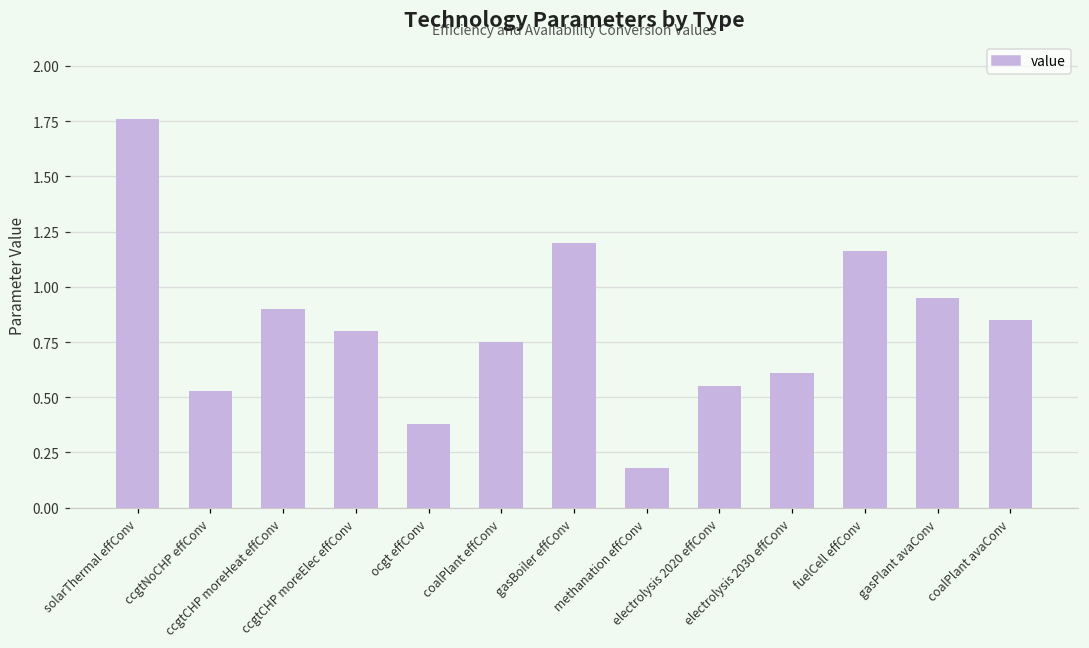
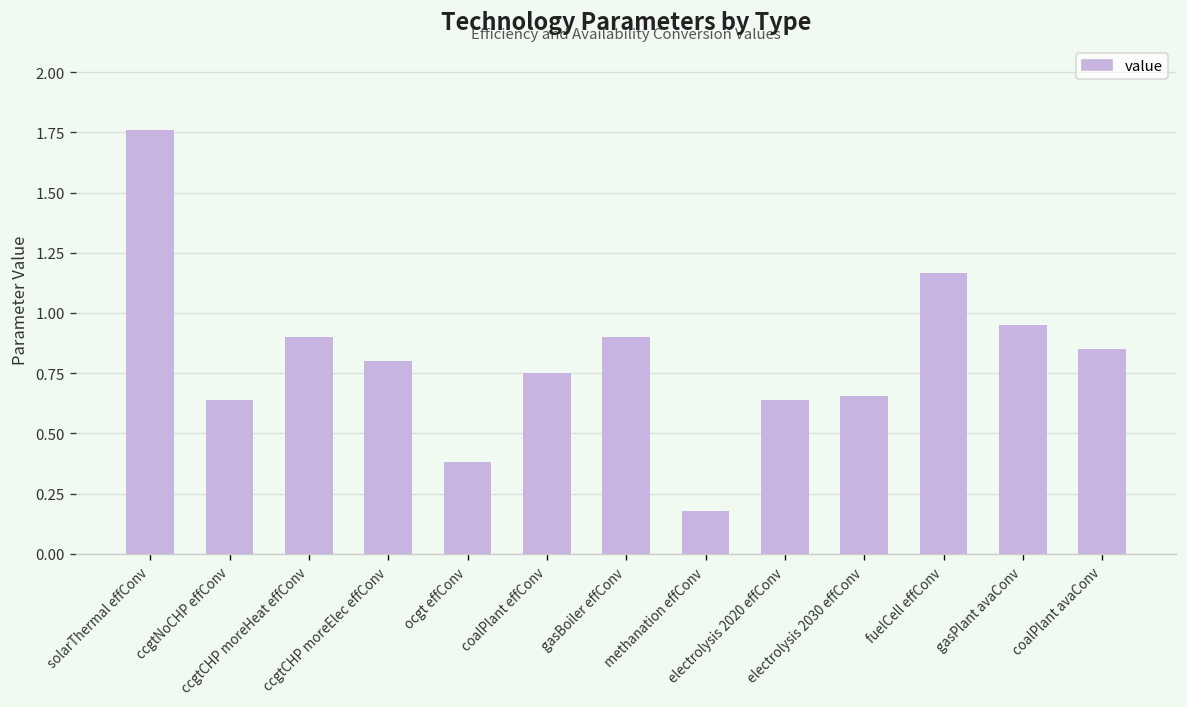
  {
    "solarThermal effConv": 1.76,
-   "ccgtNoCHP effConv": 0.53,
+   "ccgtNoCHP effConv": 0.64,
    "ccgtCHP moreHeat effConv": 0.90,
    "ccgtCHP moreElec effConv": 0.80,
    "ocgt effConv": 0.38,
    "coalPlant effConv": 0.75,
-   "gasBoiler effConv": 1.2,
+   "gasBoiler effConv": 0.9,
    "methanation effConv": 0.18,
-   "electrolysis 2020 effConv": 0.55,
-   "electrolysis 2030 effConv": 0.61,
+   "electrolysis 2020 effConv": 0.64,
+   "electrolysis 2030 effConv": 0.66,
    "fuelCell effConv": 1.16,
    "gasPlant avaConv": 0.95,
    "coalPlant avaConv": 0.85
  }
